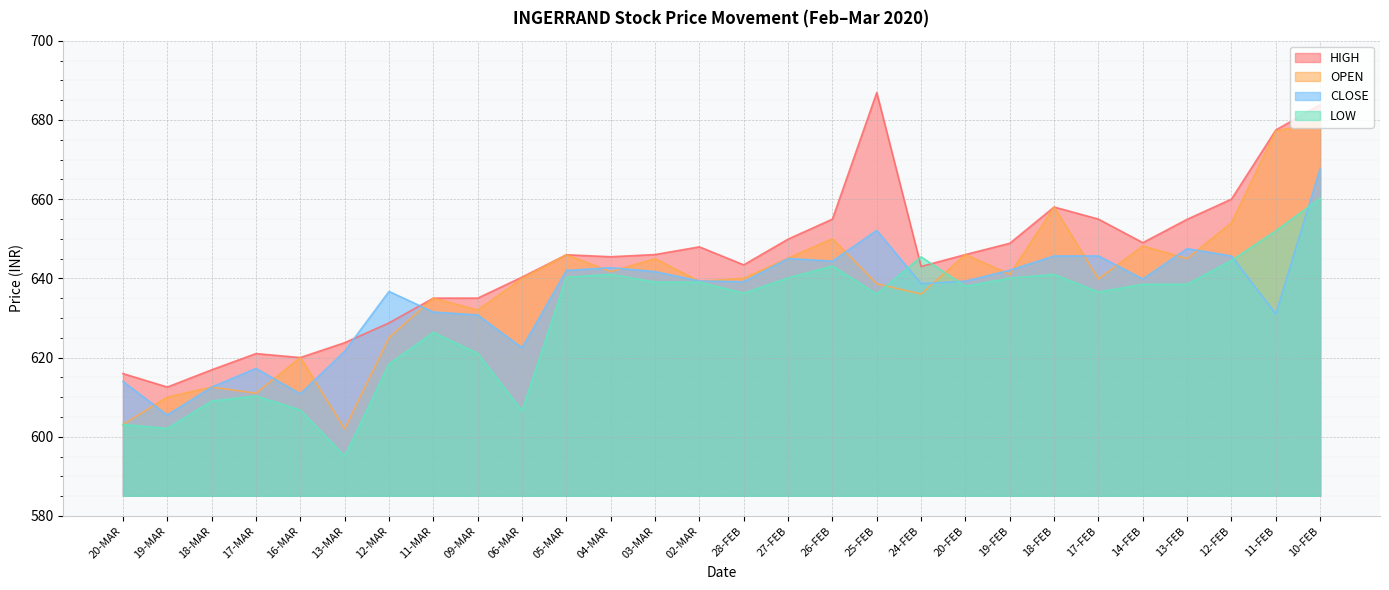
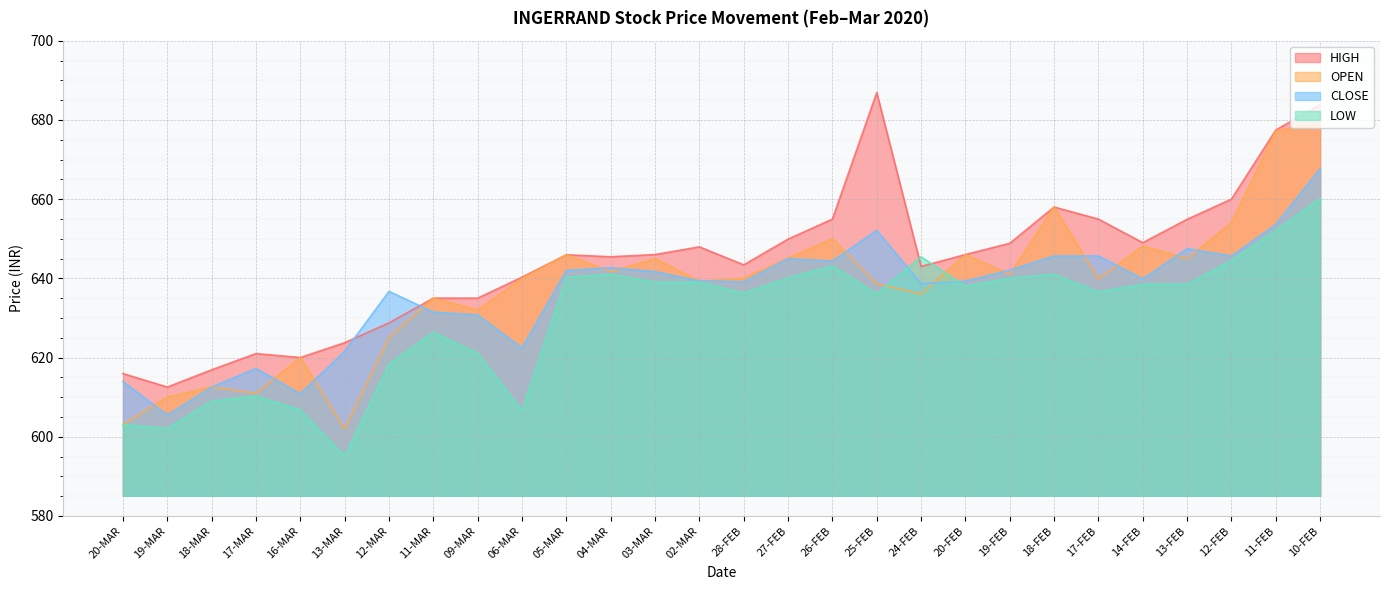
  {
    "CLOSE": {
      "20-MAR": 614,
      "19-MAR": 606,
      "17-MAR": 617,
      "16-MAR": 611,
      "13-MAR": 622,
      "12-MAR": 637,
      "11-MAR": 632,
      "09-MAR": 631,
      "06-MAR": 622,
      "05-MAR": 642,
      "04-MAR": 643,
      "03-MAR": 642,
      "28-FEB": 639,
      "26-FEB": 644,
      "25-FEB": 652,
      "24-FEB": 639,
      "20-FEB": 639,
      "19-FEB": 642,
      "18-FEB": 646,
      "17-FEB": 646,
      "14-FEB": 640,
      "13-FEB": 648,
      "12-FEB": 646,
-     "11-FEB": 631,
+     "11-FEB": 654,
      "10-FEB": 668
    },
    "LOW": {
      "19-MAR": 602,
      "18-MAR": 609,
      "17-MAR": 610,
      "16-MAR": 607,
      "13-MAR": 595,
      "12-MAR": 618,
      "11-MAR": 626,
      "09-MAR": 621,
      "06-MAR": 607,
      "05-MAR": 640,
      "04-MAR": 641,
      "03-MAR": 639,
      "28-FEB": 636,
      "27-FEB": 640,
      "26-FEB": 643,
      "25-FEB": 636,
      "24-FEB": 645,
      "20-FEB": 638,
      "19-FEB": 640,
      "18-FEB": 641,
      "17-FEB": 637,
      "14-FEB": 639,
      "13-FEB": 639,
      "12-FEB": 645,
      "11-FEB": 652,
      "10-FEB": 660
    }
  }
